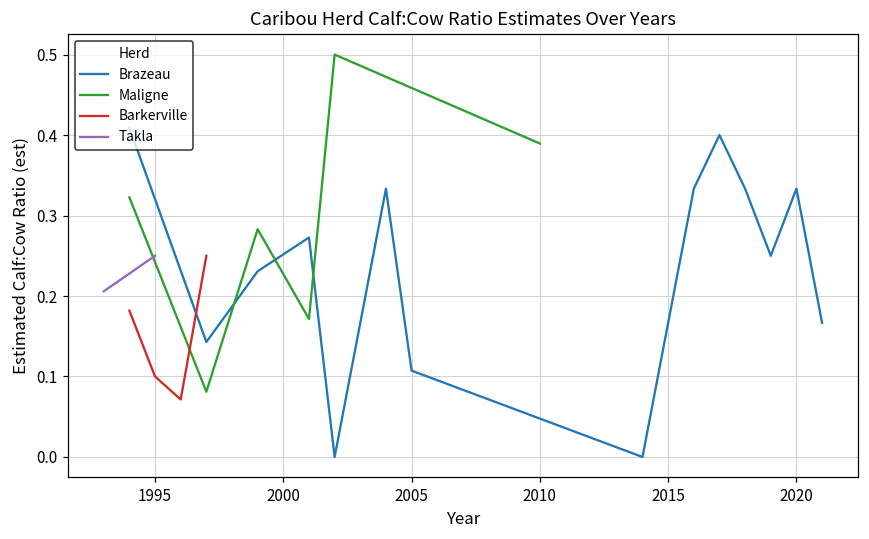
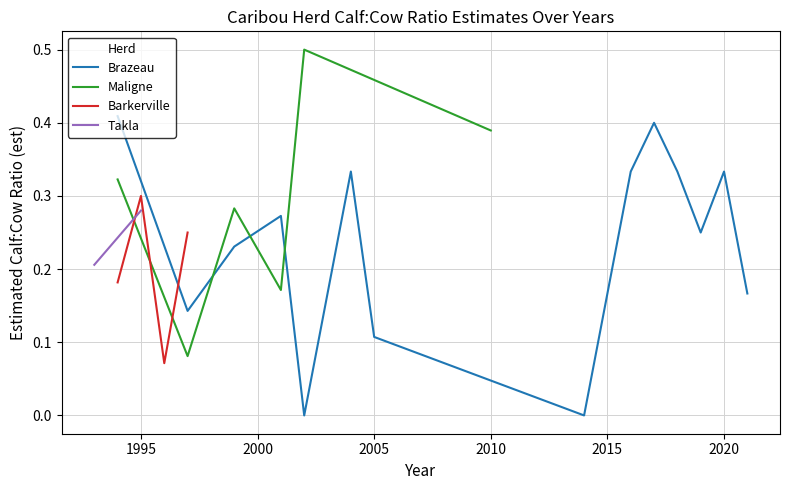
  {
    "Brazeau": {
      "2005": 0.11,
      "2015": 0.17,
      "2020": 0.33
    },
    "Maligne": {
      "2010": 0.39
    },
    "Barkerville": {
-     "1995": 0.1
+     "1995": 0.3
    },
    "Takla": {
-     "1995": 0.25
+     "1995": 0.28
    }
  }
